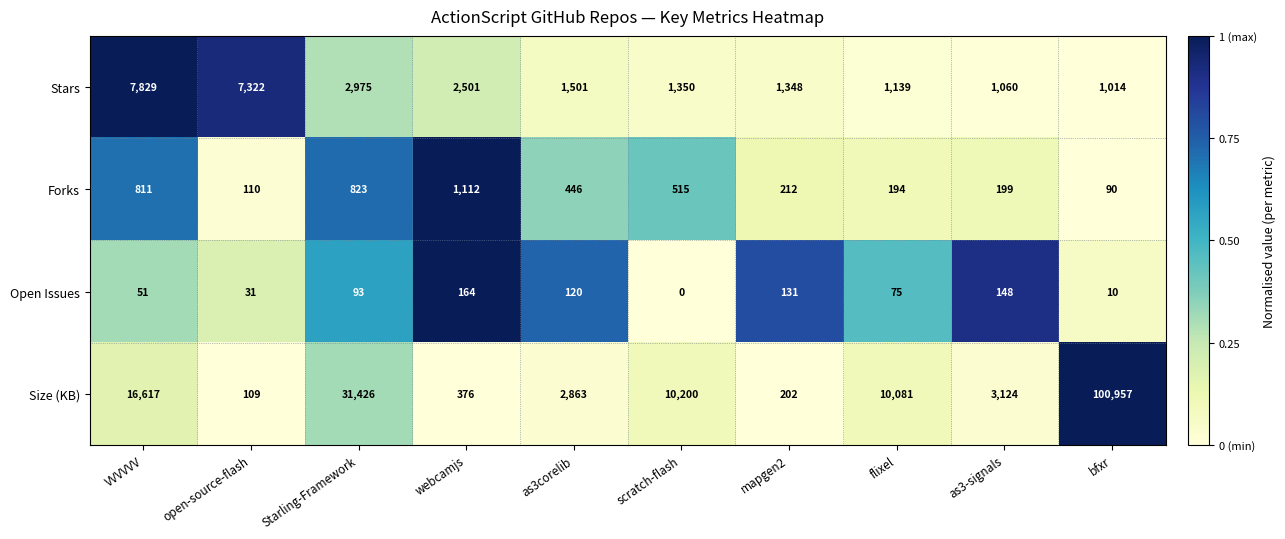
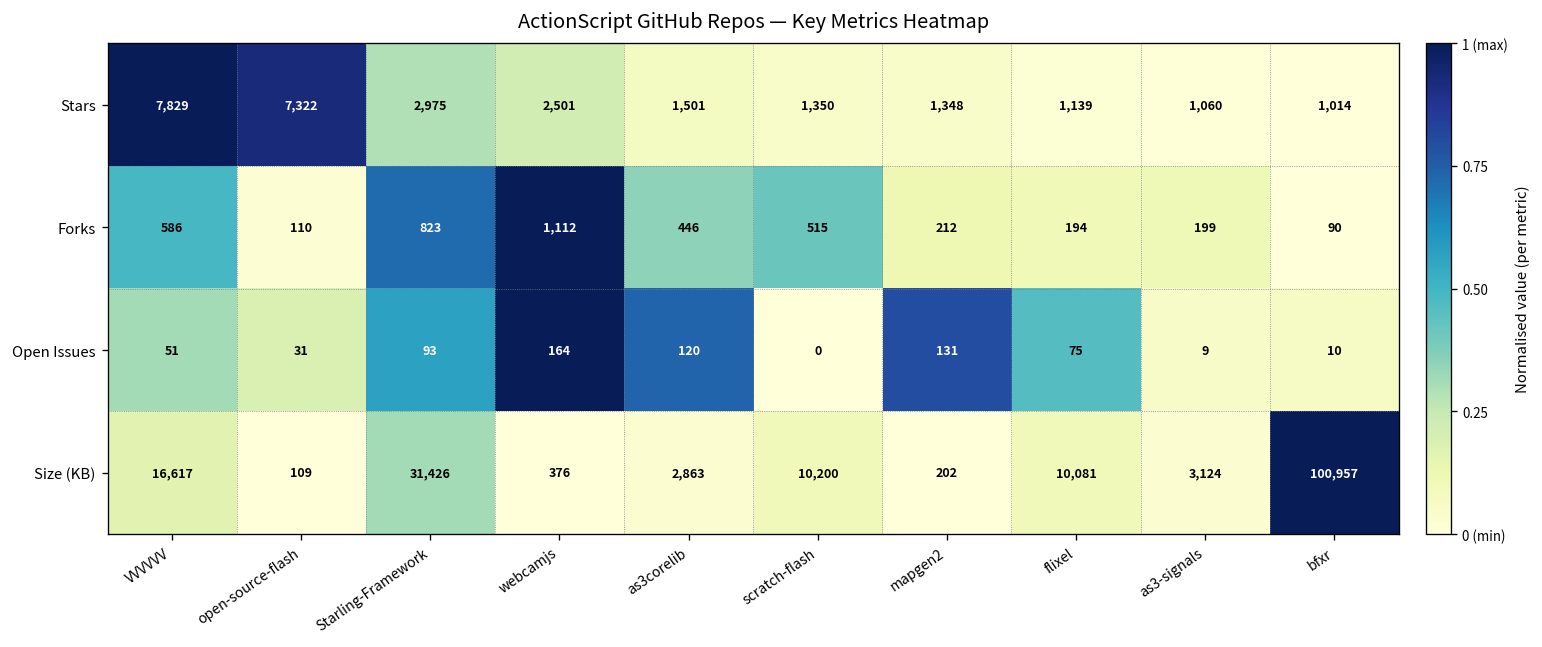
  {
    "Stars": {
      "VVVVVV": "7,829",
      "open-source-flash": "7,322",
      "Starling-Framework": "2,975",
      "webcamjs": "2,501",
      "as3corelib": "1,501",
      "scratch-flash": "1,350",
      "mapgen2": "1,348",
      "flixel": "1,139",
      "as3-signals": "1,060",
      "bfxr": "1,014"
    },
    "Forks": {
-     "VVVVVV": "811",
+     "VVVVVV": "586",
      "open-source-flash": "110",
      "Starling-Framework": "823",
      "webcamjs": "1,112",
      "as3corelib": "446",
      "scratch-flash": "515",
      "mapgen2": "212",
      "flixel": "194",
      "as3-signals": "199",
      "bfxr": "90"
    },
    "Open Issues": {
      "VVVVVV": "51",
      "open-source-flash": "31",
      "Starling-Framework": "93",
      "webcamjs": "164",
      "as3corelib": "120",
      "scratch-flash": "0",
      "mapgen2": "131",
      "flixel": "75",
-     "as3-signals": "148",
+     "as3-signals": "9",
      "bfxr": "10"
    },
    "Size (KB)": {
      "VVVVVV": "16,617",
      "open-source-flash": "109",
      "Starling-Framework": "31,426",
      "webcamjs": "376",
      "as3corelib": "2,863",
      "scratch-flash": "10,200",
      "mapgen2": "202",
      "flixel": "10,081",
      "as3-signals": "3,124",
      "bfxr": "100,957"
    }
  }
